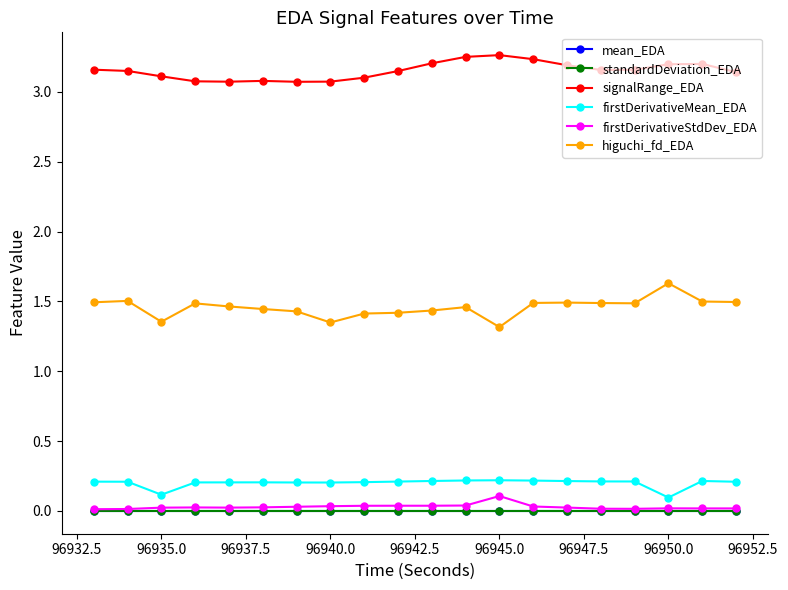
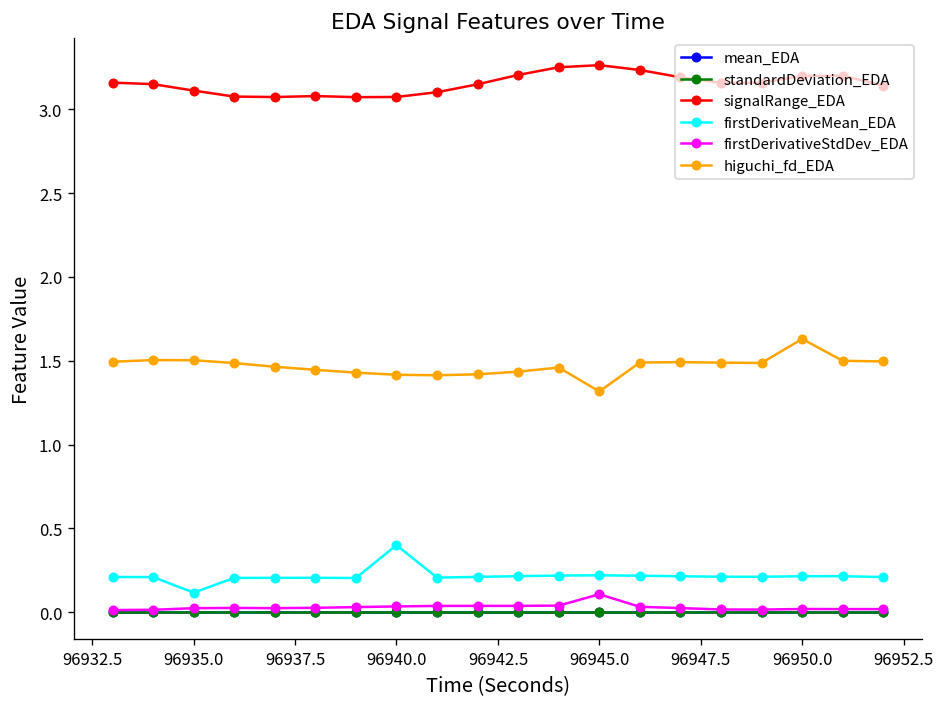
  {
    "standardDeviation_EDA": {
      "96935.0": 0.00,
      "96940.0": 0.00,
      "96945.0": 0.00,
      "96950.0": 0.00
    },
    "signalRange_EDA": {
      "96935.0": 3.11,
      "96940.0": 3.07,
      "96945.0": 3.26
    },
    "firstDerivativeMean_EDA": {
      "96935.0": 0.12,
-     "96940.0": 0.20,
+     "96940.0": 0.40,
      "96945.0": 0.22,
-     "96950.0": 0.10
+     "96950.0": 0.21
    },
    "firstDerivativeStdDev_EDA": {
      "96935.0": 0.02,
      "96940.0": 0.03,
      "96945.0": 0.11,
      "96950.0": 0.02
    },
    "higuchi_fd_EDA": {
-     "96935.0": 1.35,
-     "96940.0": 1.35,
+     "96935.0": 1.50,
+     "96940.0": 1.42,
      "96945.0": 1.32,
      "96950.0": 1.63
    }
  }
